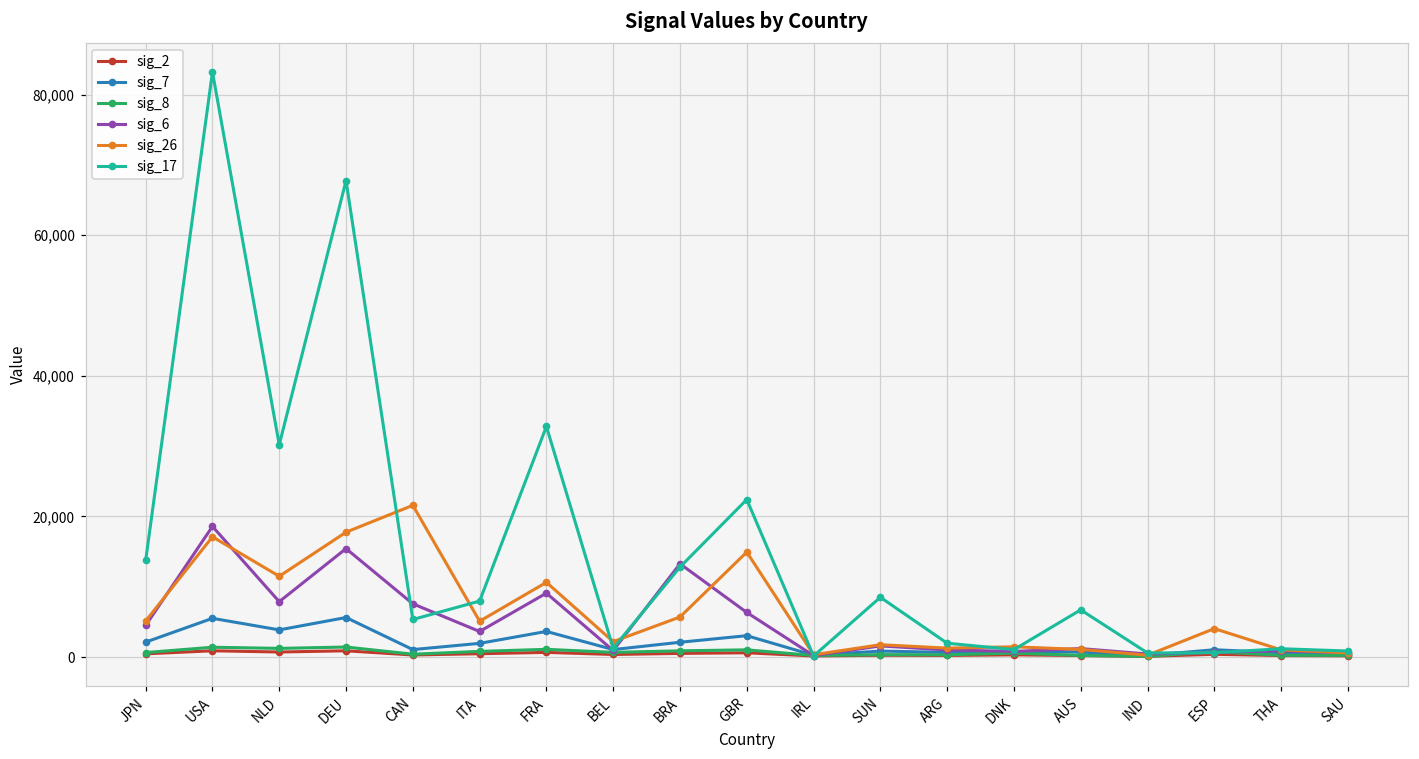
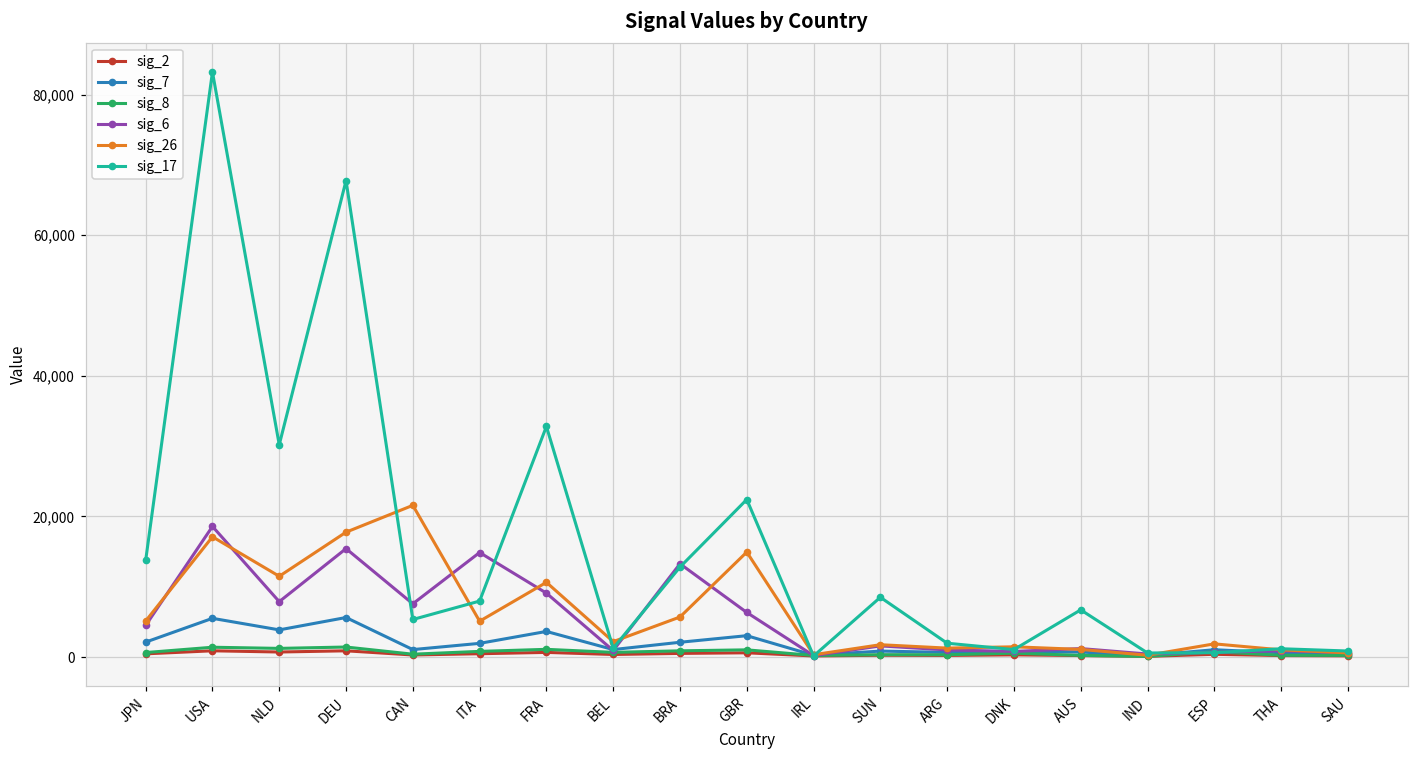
  {
    "sig_2": {
      "USA": "1,000",
      "NLD": "1,000",
      "DEU": "1,000",
      "FRA": "1,000",
      "GBR": "1,000"
    },
    "sig_7": {
      "JPN": "2,000",
      "USA": "6,000",
      "NLD": "4,000",
      "DEU": "6,000",
      "CAN": "1,000",
      "ITA": "2,000",
      "FRA": "4,000",
      "BRA": "2,000",
      "GBR": "3,000",
      "SUN": "1,000"
    },
    "sig_8": {
      "USA": "1,000",
      "NLD": "1,000",
      "DEU": "1,000",
      "FRA": "1,000",
      "GBR": "1,000"
    },
    "sig_6": {
      "JPN": "4,000",
      "USA": "19,000",
      "NLD": "8,000",
      "DEU": "15,000",
      "CAN": "8,000",
-     "ITA": "4,000",
+     "ITA": "15,000",
      "FRA": "9,000",
      "BRA": "13,000",
      "GBR": "6,000"
    },
    "sig_26": {
      "JPN": "5,000",
      "USA": "17,000",
      "NLD": "11,000",
      "DEU": "18,000",
      "CAN": "22,000",
      "ITA": "5,000",
      "FRA": "11,000",
      "BEL": "2,000",
      "BRA": "6,000",
      "GBR": "15,000",
-     "ESP": "4,000"
+     "ESP": "2,000"
    },
    "sig_17": {
      "JPN": "14,000",
      "USA": "83,000",
      "NLD": "30,000",
      "DEU": "68,000",
      "CAN": "5,000",
      "ITA": "8,000",
      "FRA": "33,000",
      "BRA": "13,000",
      "GBR": "22,000",
      "SUN": "9,000",
      "ARG": "2,000",
      "AUS": "7,000"
    }
  }
